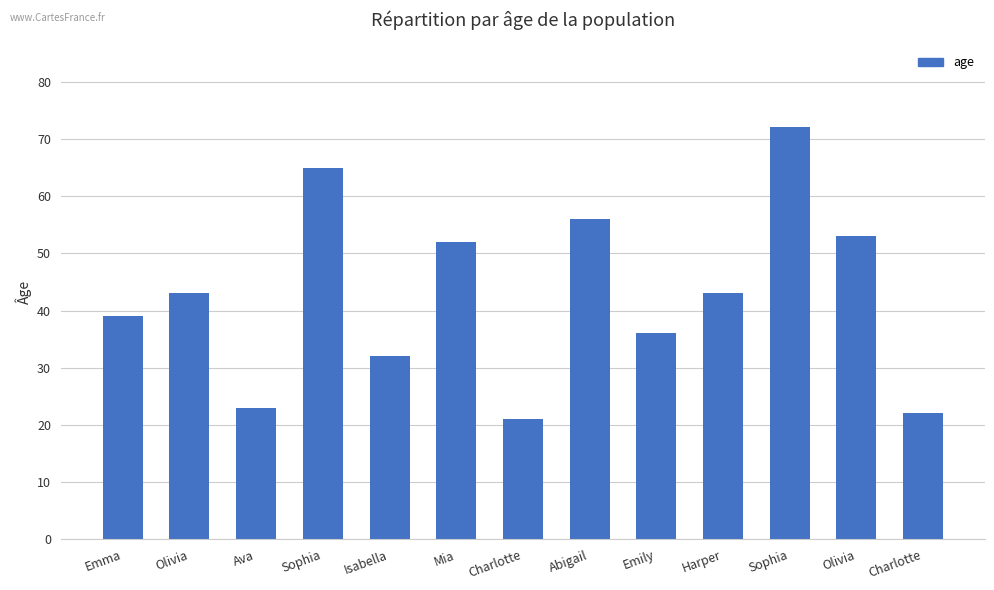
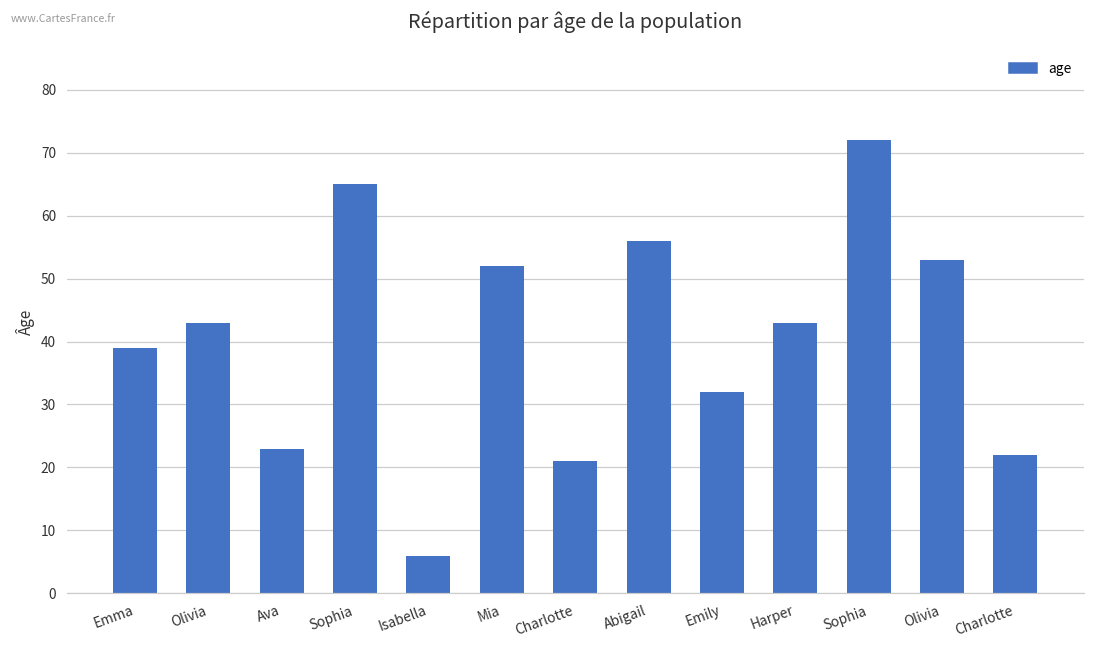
  {
    "Emma": 39,
    "Ava": 23,
-   "Isabella": 32,
+   "Isabella": 6,
    "Mia": 52,
    "Abigail": 56,
-   "Emily": 36,
+   "Emily": 32,
    "Harper": 43
  }
